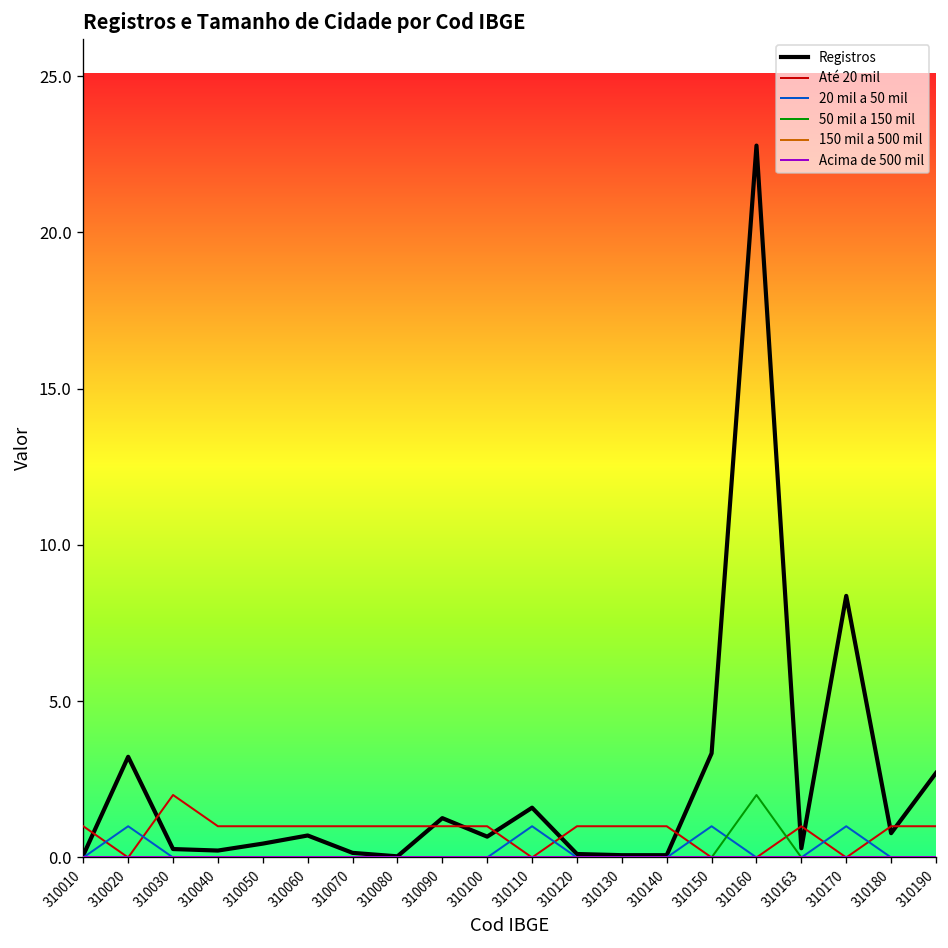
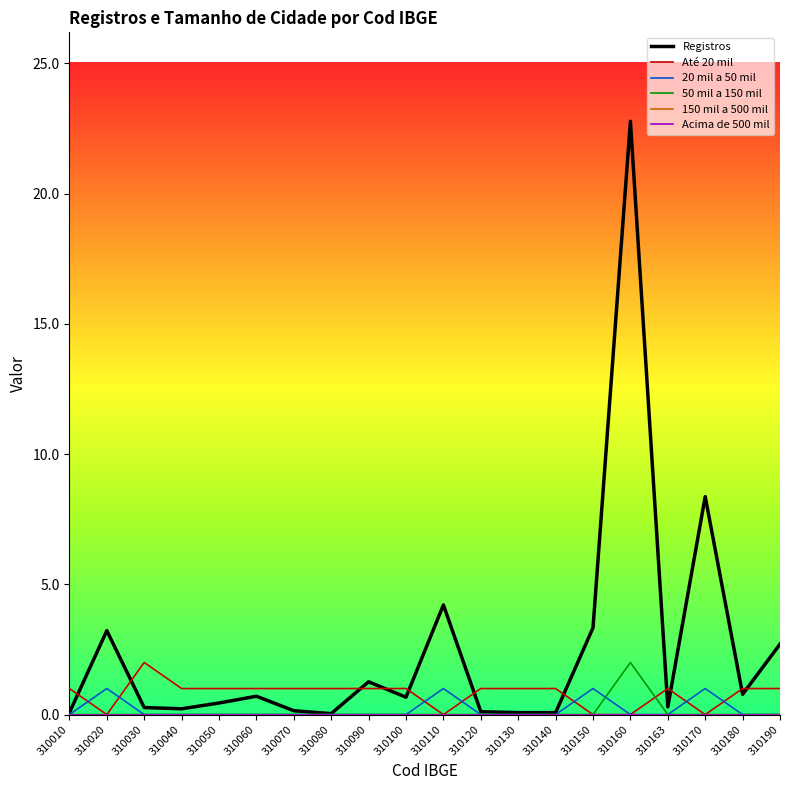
  {
    "Registros": {
      "310020": 3.2,
      "310030": 0.3,
      "310040": 0.2,
      "310050": 0.4,
      "310060": 0.7,
      "310070": 0.1,
      "310090": 1.3,
      "310100": 0.7,
-     "310110": 1.6,
+     "310110": 4.2,
      "310120": 0.1,
      "310150": 3.3,
      "310160": 22.8,
      "310163": 0.3,
      "310170": 8.4,
      "310180": 0.8,
      "310190": 2.7
    },
    "Até 20 mil": {
      "310010": 1.0,
      "310030": 2.0,
      "310040": 1.0,
      "310050": 1.0,
      "310060": 1.0,
      "310070": 1.0,
      "310080": 1.0,
      "310090": 1.0,
      "310100": 1.0,
      "310120": 1.0,
      "310130": 1.0,
      "310140": 1.0,
      "310163": 1.0,
      "310180": 1.0,
      "310190": 1.0
    },
    "20 mil a 50 mil": {
      "310020": 1.0,
      "310110": 1.0,
      "310150": 1.0,
      "310170": 1.0
    },
    "50 mil a 150 mil": {
      "310160": 2.0
    }
  }
